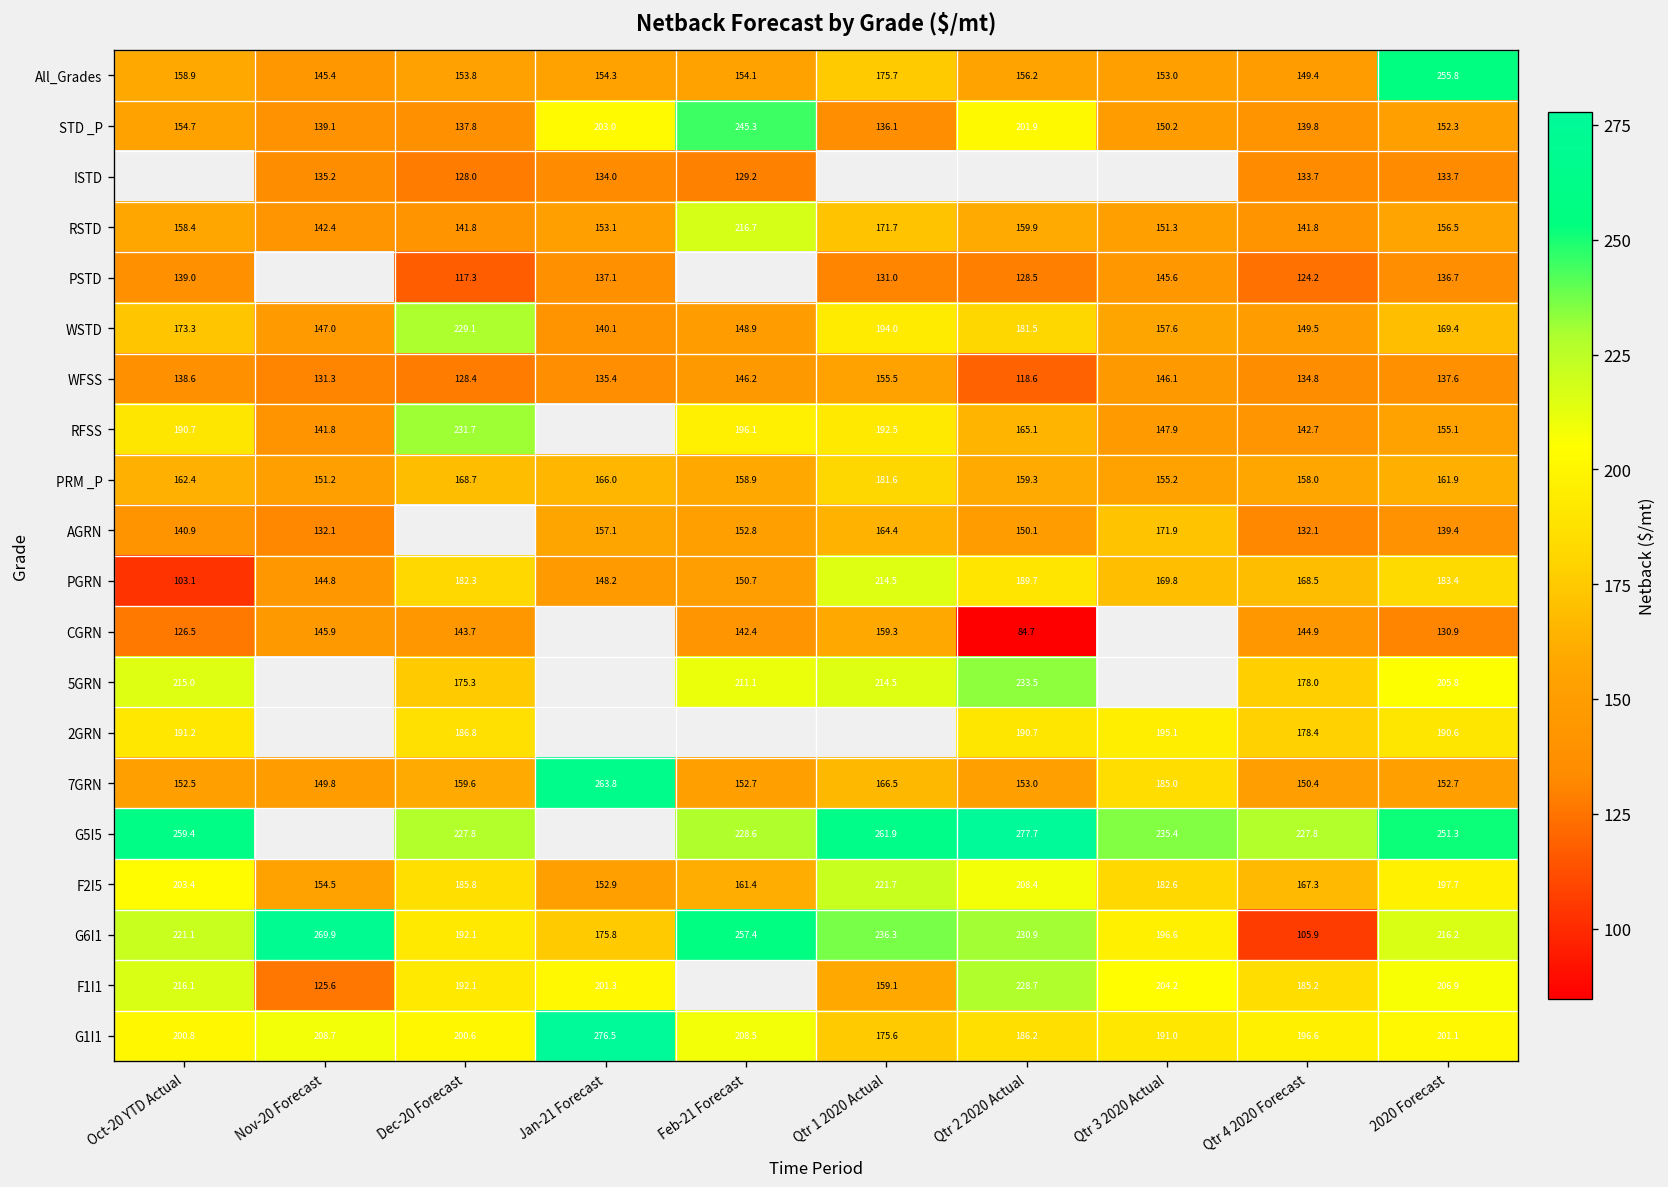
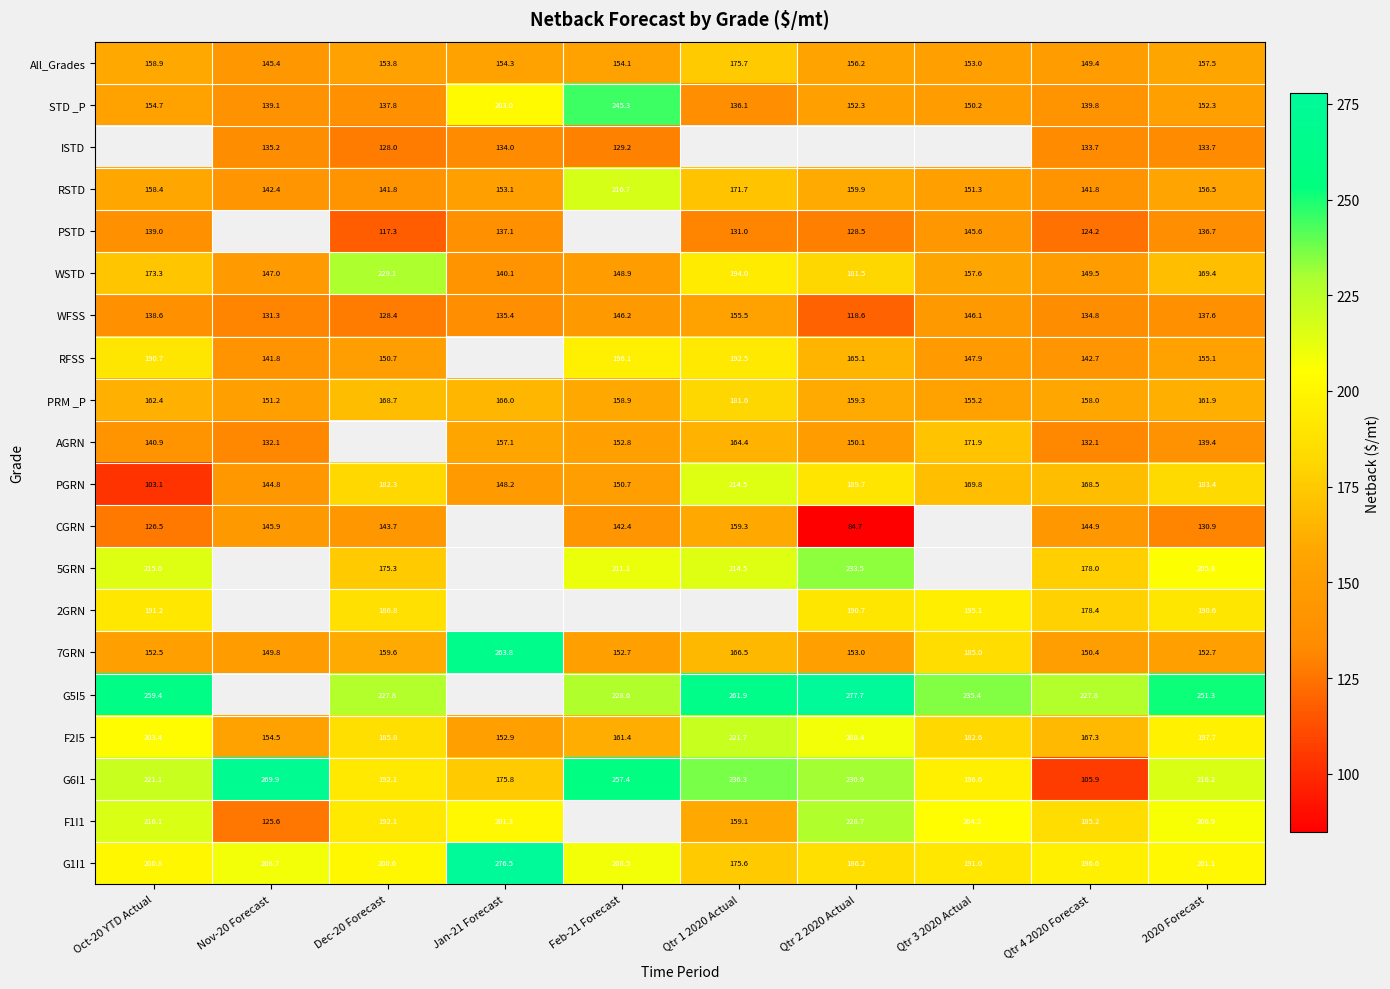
  {
    "All_Grades": {
      "Oct-20 YTD Actual": 158.9,
      "Nov-20 Forecast": 145.4,
      "Dec-20 Forecast": 153.8,
      "Jan-21 Forecast": 154.3,
      "Feb-21 Forecast": 154.1,
      "Qtr 1 2020 Actual": 175.7,
      "Qtr 2 2020 Actual": 156.2,
      "Qtr 3 2020 Actual": 153.0,
      "Qtr 4 2020 Forecast": 149.4,
-     "2020 Forecast": 255.8
+     "2020 Forecast": 157.5
    },
    "STD _P": {
      "Oct-20 YTD Actual": 154.7,
      "Nov-20 Forecast": 139.1,
      "Dec-20 Forecast": 137.8,
      "Jan-21 Forecast": 203.0,
      "Feb-21 Forecast": 245.3,
      "Qtr 1 2020 Actual": 136.1,
-     "Qtr 2 2020 Actual": 201.9,
+     "Qtr 2 2020 Actual": 152.3,
      "Qtr 3 2020 Actual": 150.2,
      "Qtr 4 2020 Forecast": 139.8,
      "2020 Forecast": 152.3
    },
    "ISTD": {
      "Nov-20 Forecast": 135.2,
      "Dec-20 Forecast": 128.0,
      "Jan-21 Forecast": 134.0,
      "Feb-21 Forecast": 129.2,
      "Qtr 4 2020 Forecast": 133.7,
      "2020 Forecast": 133.7
    },
    "RSTD": {
      "Oct-20 YTD Actual": 158.4,
      "Nov-20 Forecast": 142.4,
      "Dec-20 Forecast": 141.8,
      "Jan-21 Forecast": 153.1,
      "Feb-21 Forecast": 216.7,
      "Qtr 1 2020 Actual": 171.7,
      "Qtr 2 2020 Actual": 159.9,
      "Qtr 3 2020 Actual": 151.3,
      "Qtr 4 2020 Forecast": 141.8,
      "2020 Forecast": 156.5
    },
    "PSTD": {
      "Oct-20 YTD Actual": 139.0,
      "Dec-20 Forecast": 117.3,
      "Jan-21 Forecast": 137.1,
      "Qtr 1 2020 Actual": 131.0,
      "Qtr 2 2020 Actual": 128.5,
      "Qtr 3 2020 Actual": 145.6,
      "Qtr 4 2020 Forecast": 124.2,
      "2020 Forecast": 136.7
    },
    "WSTD": {
      "Oct-20 YTD Actual": 173.3,
      "Nov-20 Forecast": 147.0,
      "Dec-20 Forecast": 229.1,
      "Jan-21 Forecast": 140.1,
      "Feb-21 Forecast": 148.9,
      "Qtr 1 2020 Actual": 194.0,
      "Qtr 2 2020 Actual": 181.5,
      "Qtr 3 2020 Actual": 157.6,
      "Qtr 4 2020 Forecast": 149.5,
      "2020 Forecast": 169.4
    },
    "WFSS": {
      "Oct-20 YTD Actual": 138.6,
      "Nov-20 Forecast": 131.3,
      "Dec-20 Forecast": 128.4,
      "Jan-21 Forecast": 135.4,
      "Feb-21 Forecast": 146.2,
      "Qtr 1 2020 Actual": 155.5,
      "Qtr 2 2020 Actual": 118.6,
      "Qtr 3 2020 Actual": 146.1,
      "Qtr 4 2020 Forecast": 134.8,
      "2020 Forecast": 137.6
    },
    "RFSS": {
      "Oct-20 YTD Actual": 190.7,
      "Nov-20 Forecast": 141.8,
-     "Dec-20 Forecast": 231.7,
+     "Dec-20 Forecast": 150.7,
      "Feb-21 Forecast": 196.1,
      "Qtr 1 2020 Actual": 192.5,
      "Qtr 2 2020 Actual": 165.1,
      "Qtr 3 2020 Actual": 147.9,
      "Qtr 4 2020 Forecast": 142.7,
      "2020 Forecast": 155.1
    },
    "PRM _P": {
      "Oct-20 YTD Actual": 162.4,
      "Nov-20 Forecast": 151.2,
      "Dec-20 Forecast": 168.7,
      "Jan-21 Forecast": 166.0,
      "Feb-21 Forecast": 158.9,
      "Qtr 1 2020 Actual": 181.6,
      "Qtr 2 2020 Actual": 159.3,
      "Qtr 3 2020 Actual": 155.2,
      "Qtr 4 2020 Forecast": 158.0,
      "2020 Forecast": 161.9
    },
    "AGRN": {
      "Oct-20 YTD Actual": 140.9,
      "Nov-20 Forecast": 132.1,
      "Jan-21 Forecast": 157.1,
      "Feb-21 Forecast": 152.8,
      "Qtr 1 2020 Actual": 164.4,
      "Qtr 2 2020 Actual": 150.1,
      "Qtr 3 2020 Actual": 171.9,
      "Qtr 4 2020 Forecast": 132.1,
      "2020 Forecast": 139.4
    },
    "PGRN": {
      "Oct-20 YTD Actual": 103.1,
      "Nov-20 Forecast": 144.8,
      "Dec-20 Forecast": 182.3,
      "Jan-21 Forecast": 148.2,
      "Feb-21 Forecast": 150.7,
      "Qtr 1 2020 Actual": 214.5,
      "Qtr 2 2020 Actual": 189.7,
      "Qtr 3 2020 Actual": 169.8,
      "Qtr 4 2020 Forecast": 168.5,
      "2020 Forecast": 183.4
    },
    "CGRN": {
      "Oct-20 YTD Actual": 126.5,
      "Nov-20 Forecast": 145.9,
      "Dec-20 Forecast": 143.7,
      "Feb-21 Forecast": 142.4,
      "Qtr 1 2020 Actual": 159.3,
      "Qtr 2 2020 Actual": 84.7,
      "Qtr 4 2020 Forecast": 144.9,
      "2020 Forecast": 130.9
    },
    "5GRN": {
      "Oct-20 YTD Actual": 215.0,
      "Dec-20 Forecast": 175.3,
      "Feb-21 Forecast": 211.1,
      "Qtr 1 2020 Actual": 214.5,
      "Qtr 2 2020 Actual": 233.5,
      "Qtr 4 2020 Forecast": 178.0,
      "2020 Forecast": 205.8
    },
    "2GRN": {
      "Oct-20 YTD Actual": 191.2,
      "Dec-20 Forecast": 186.8,
      "Qtr 2 2020 Actual": 190.7,
      "Qtr 3 2020 Actual": 195.1,
      "Qtr 4 2020 Forecast": 178.4,
      "2020 Forecast": 190.6
    },
    "7GRN": {
      "Oct-20 YTD Actual": 152.5,
      "Nov-20 Forecast": 149.8,
      "Dec-20 Forecast": 159.6,
      "Jan-21 Forecast": 263.8,
      "Feb-21 Forecast": 152.7,
      "Qtr 1 2020 Actual": 166.5,
      "Qtr 2 2020 Actual": 153.0,
      "Qtr 3 2020 Actual": 185.0,
      "Qtr 4 2020 Forecast": 150.4,
      "2020 Forecast": 152.7
    },
    "G5I5": {
      "Oct-20 YTD Actual": 259.4,
      "Dec-20 Forecast": 227.8,
      "Feb-21 Forecast": 228.6,
      "Qtr 1 2020 Actual": 261.9,
      "Qtr 2 2020 Actual": 277.7,
      "Qtr 3 2020 Actual": 235.4,
      "Qtr 4 2020 Forecast": 227.8,
      "2020 Forecast": 251.3
    },
    "F2I5": {
      "Oct-20 YTD Actual": 203.4,
      "Nov-20 Forecast": 154.5,
      "Dec-20 Forecast": 185.8,
      "Jan-21 Forecast": 152.9,
      "Feb-21 Forecast": 161.4,
      "Qtr 1 2020 Actual": 221.7,
      "Qtr 2 2020 Actual": 208.4,
      "Qtr 3 2020 Actual": 182.6,
      "Qtr 4 2020 Forecast": 167.3,
      "2020 Forecast": 197.7
    },
    "G6I1": {
      "Oct-20 YTD Actual": 221.1,
      "Nov-20 Forecast": 269.9,
      "Dec-20 Forecast": 192.1,
      "Jan-21 Forecast": 175.8,
      "Feb-21 Forecast": 257.4,
      "Qtr 1 2020 Actual": 236.3,
      "Qtr 2 2020 Actual": 230.9,
      "Qtr 3 2020 Actual": 196.6,
      "Qtr 4 2020 Forecast": 105.9,
      "2020 Forecast": 216.2
    },
    "F1I1": {
      "Oct-20 YTD Actual": 216.1,
      "Nov-20 Forecast": 125.6,
      "Dec-20 Forecast": 192.1,
      "Jan-21 Forecast": 201.3,
      "Qtr 1 2020 Actual": 159.1,
      "Qtr 2 2020 Actual": 228.7,
      "Qtr 3 2020 Actual": 204.2,
      "Qtr 4 2020 Forecast": 185.2,
      "2020 Forecast": 206.9
    },
    "G1I1": {
      "Oct-20 YTD Actual": 200.8,
      "Nov-20 Forecast": 208.7,
      "Dec-20 Forecast": 200.6,
      "Jan-21 Forecast": 276.5,
      "Feb-21 Forecast": 208.5,
      "Qtr 1 2020 Actual": 175.6,
      "Qtr 2 2020 Actual": 186.2,
      "Qtr 3 2020 Actual": 191.0,
      "Qtr 4 2020 Forecast": 196.6,
      "2020 Forecast": 201.1
    }
  }
